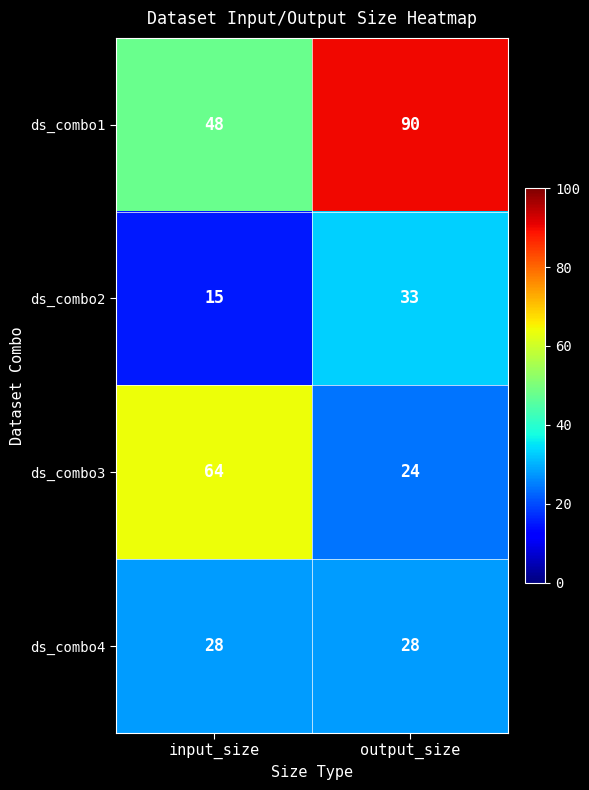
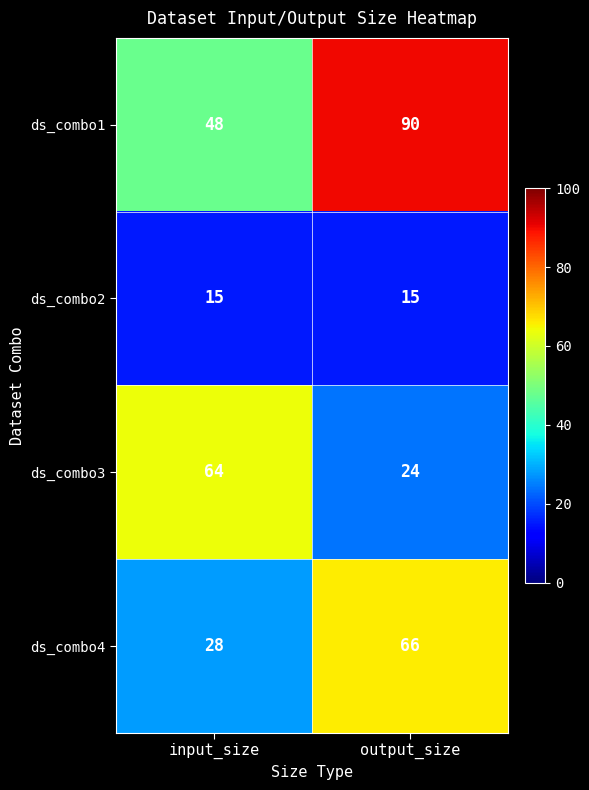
  {
    "ds_combo1": {
      "input_size": 48,
      "output_size": 90
    },
    "ds_combo2": {
      "input_size": 15,
-     "output_size": 33
+     "output_size": 15
    },
    "ds_combo3": {
      "input_size": 64,
      "output_size": 24
    },
    "ds_combo4": {
      "input_size": 28,
-     "output_size": 28
+     "output_size": 66
    }
  }
